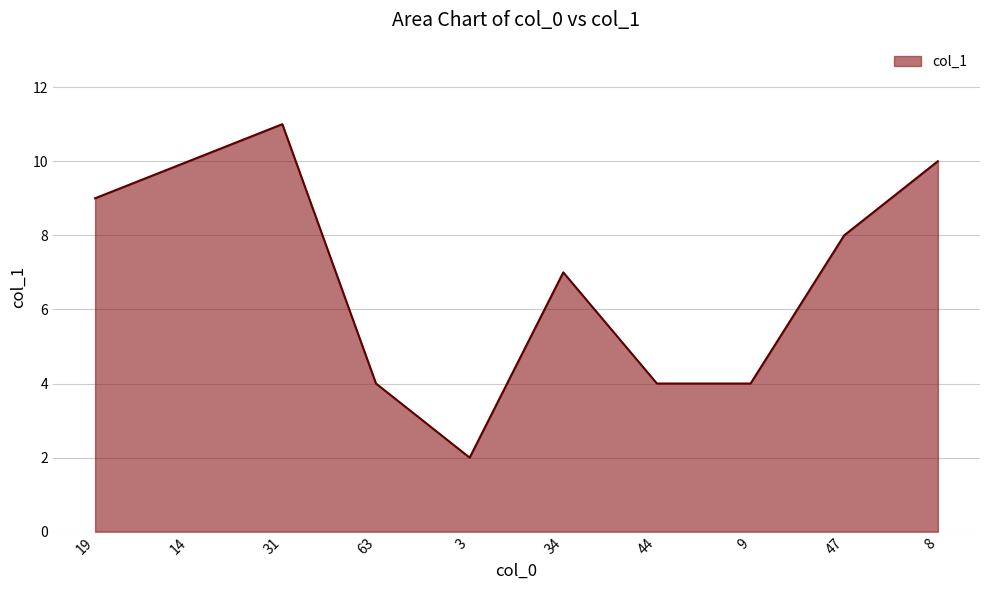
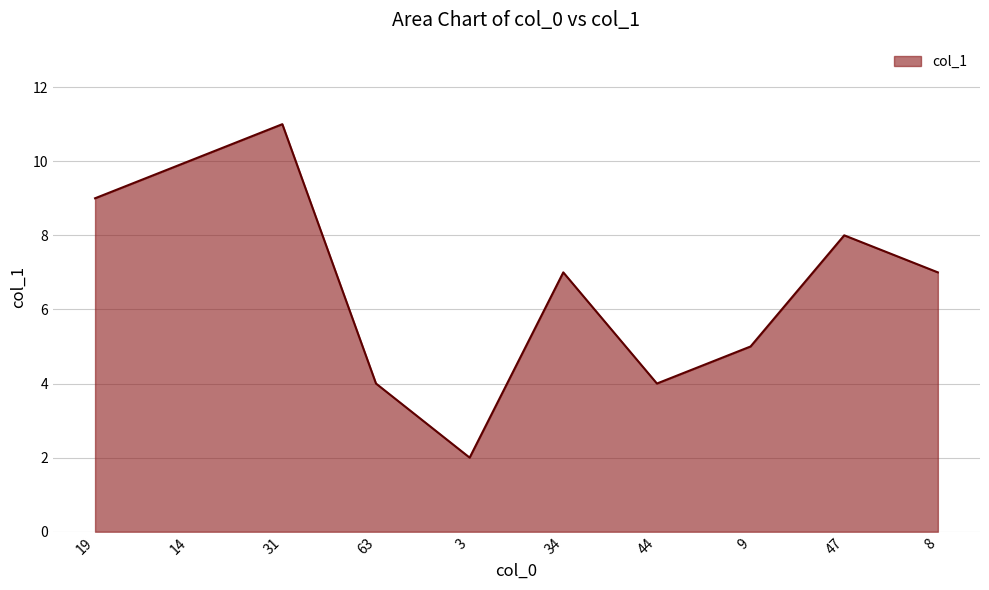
  {
    "19": 9,
    "14": 10,
    "31": 11,
    "63": 4,
    "3": 2,
    "34": 7,
    "44": 4,
-   "9": 4,
+   "9": 5,
    "47": 8,
-   "8": 10
+   "8": 7
  }
